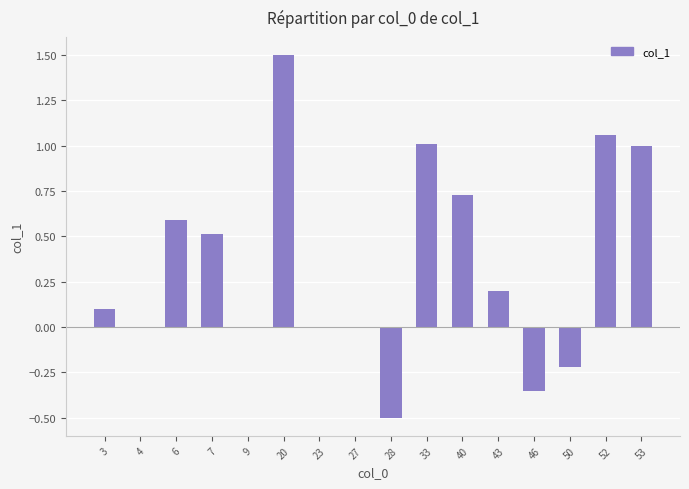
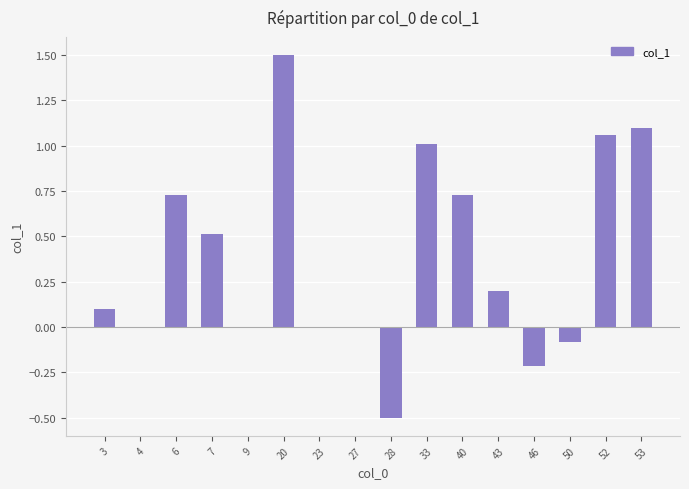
  {
    "3": 0.10,
    "4": 0.00,
-   "6": 0.59,
+   "6": 0.73,
    "7": 0.51,
    "9": 0.00,
    "20": 1.50,
    "23": 0.00,
    "27": 0.00,
    "28": -0.50,
    "33": 1.01,
    "40": 0.73,
    "43": 0.20,
-   "46": -0.35,
-   "50": -0.22,
+   "46": -0.21,
+   "50": -0.08,
    "52": 1.06,
-   "53": 1.0
+   "53": 1.1
  }
